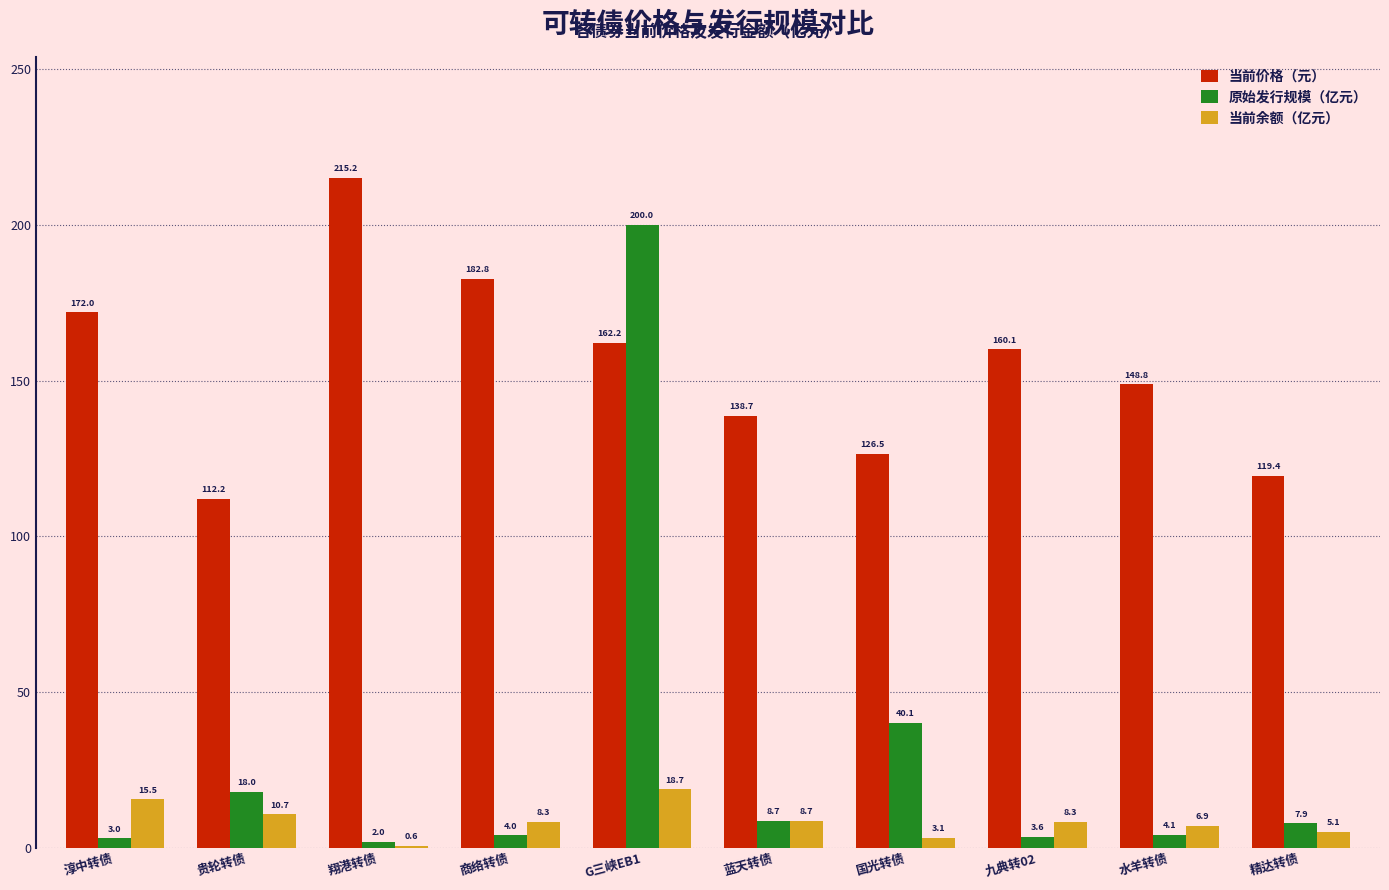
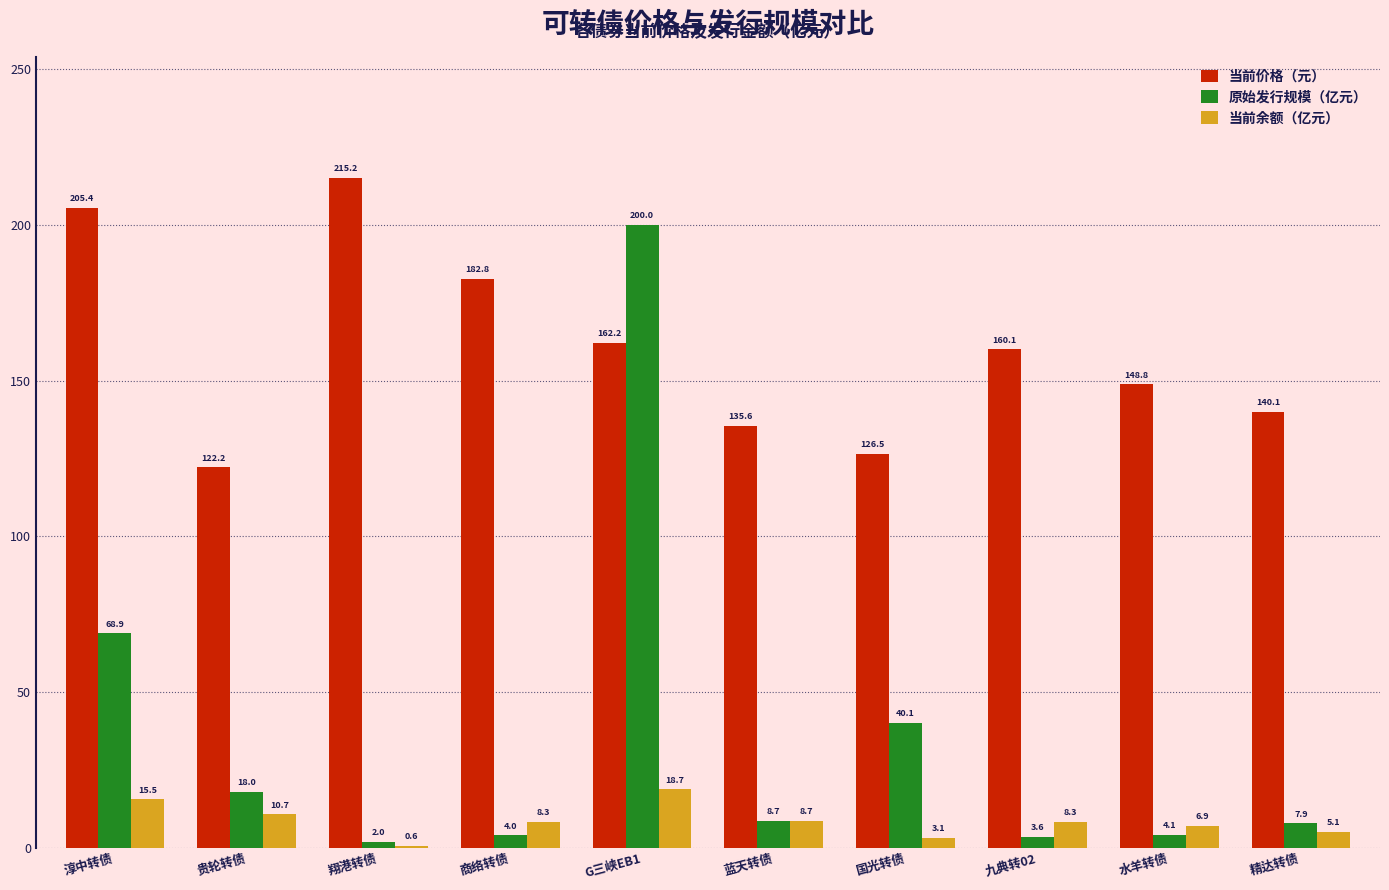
  {
    "当前价格（元）": {
-     "淳中转债": 172.0,
-     "贵轮转债": 112.2,
+     "淳中转债": 205.4,
+     "贵轮转债": 122.2,
      "翔港转债": 215.2,
      "商络转债": 182.8,
      "G三峡EB1": 162.2,
-     "蓝天转债": 138.7,
+     "蓝天转债": 135.6,
      "国光转债": 126.5,
      "九典转02": 160.1,
      "水羊转债": 148.8,
-     "精达转债": 119.4
+     "精达转债": 140.1
    },
    "原始发行规模（亿元）": {
-     "淳中转债": 3.0,
+     "淳中转债": 68.9,
      "贵轮转债": 18.0,
      "翔港转债": 2.0,
      "商络转债": 4.0,
      "G三峡EB1": 200.0,
      "蓝天转债": 8.7,
      "国光转债": 40.1,
      "九典转02": 3.6,
      "水羊转债": 4.1,
      "精达转债": 7.9
    },
    "当前余额（亿元）": {
      "淳中转债": 15.5,
      "贵轮转债": 10.7,
      "翔港转债": 0.6,
      "商络转债": 8.3,
      "G三峡EB1": 18.7,
      "蓝天转债": 8.7,
      "国光转债": 3.1,
      "九典转02": 8.3,
      "水羊转债": 6.9,
      "精达转债": 5.1
    }
  }
